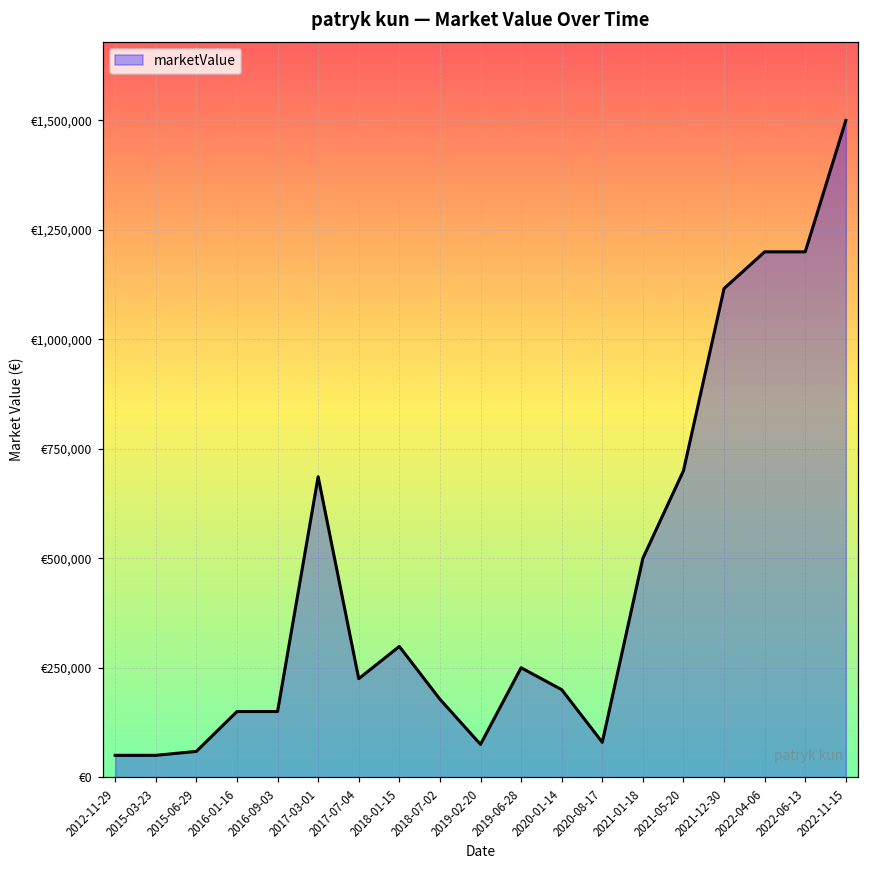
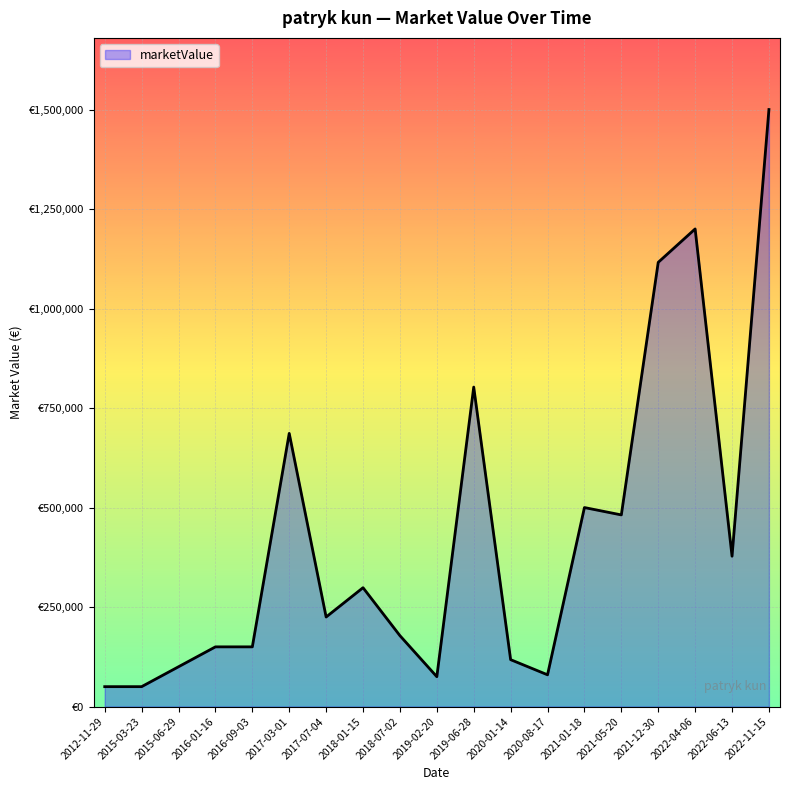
  {
    "2012-11-29": "€50,000",
    "2015-03-23": "€50,000",
-   "2015-06-29": "€60,000",
+   "2015-06-29": "€100,000",
    "2016-01-16": "€150,000",
    "2016-09-03": "€150,000",
    "2017-03-01": "€690,000",
    "2017-07-04": "€230,000",
    "2018-01-15": "€300,000",
    "2018-07-02": "€180,000",
    "2019-02-20": "€80,000",
-   "2019-06-28": "€250,000",
-   "2020-01-14": "€200,000",
+   "2019-06-28": "€800,000",
+   "2020-01-14": "€120,000",
    "2020-08-17": "€80,000",
    "2021-01-18": "€500,000",
-   "2021-05-20": "€700,000",
+   "2021-05-20": "€480,000",
    "2021-12-30": "€1,120,000",
    "2022-04-06": "€1,200,000",
-   "2022-06-13": "€1,200,000",
+   "2022-06-13": "€380,000",
    "2022-11-15": "€1,500,000"
  }
